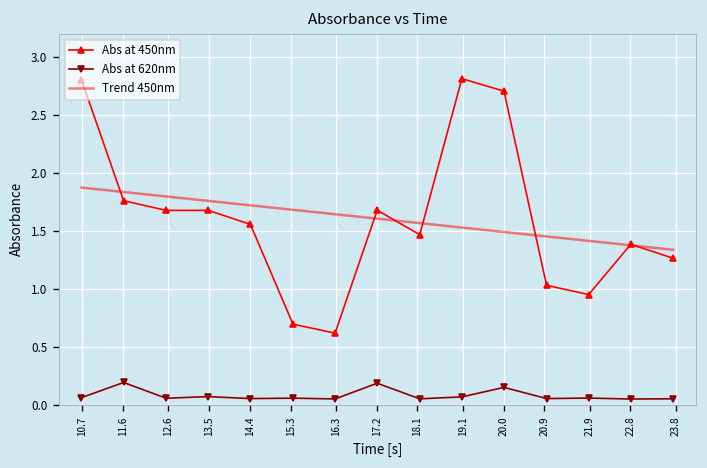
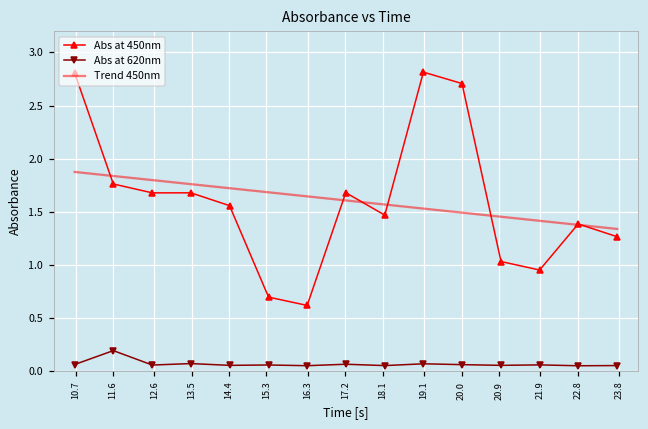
  {
    "Abs at 620nm": {
      "11.6": 0.2,
      "14.4": 0.1,
-     "17.2": 0.2,
-     "20.0": 0.2,
+     "17.2": 0.1,
+     "20.0": 0.1,
      "22.8": 0.0
    }
  }
